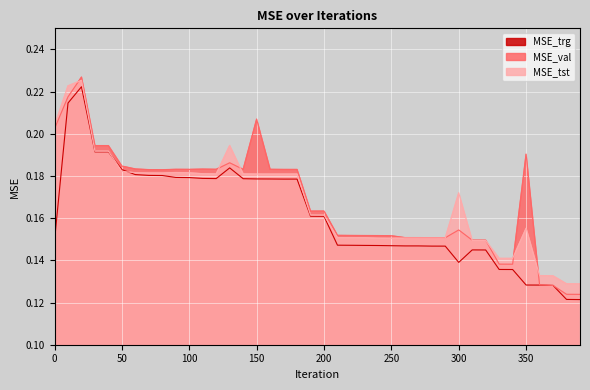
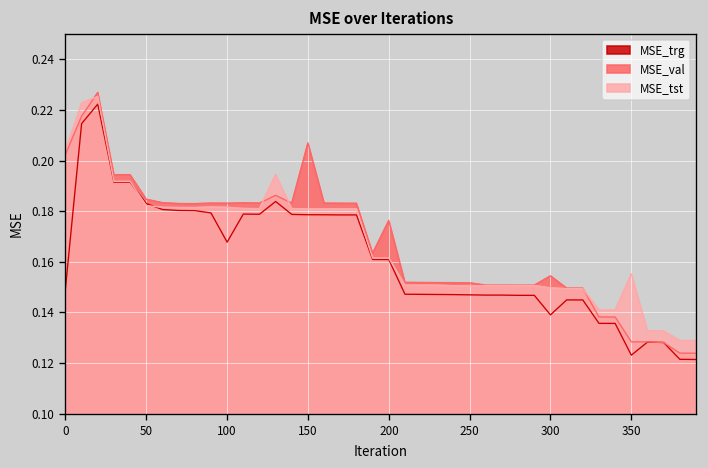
  {
    "MSE_trg": {
      "0": 0.149,
-     "100": 0.179,
+     "100": 0.168,
      "150": 0.179,
      "250": 0.147,
      "300": 0.139,
-     "350": 0.128
+     "350": 0.123
    },
    "MSE_val": {
      "0": 0.202,
      "50": 0.185,
      "100": 0.183,
      "150": 0.207,
-     "200": 0.163,
+     "200": 0.176,
      "300": 0.154,
-     "350": 0.190
+     "350": 0.128
    },
    "MSE_tst": {
      "0": 0.204,
      "100": 0.182,
      "150": 0.181,
-     "300": 0.172,
+     "300": 0.150,
      "350": 0.155
    }
  }
